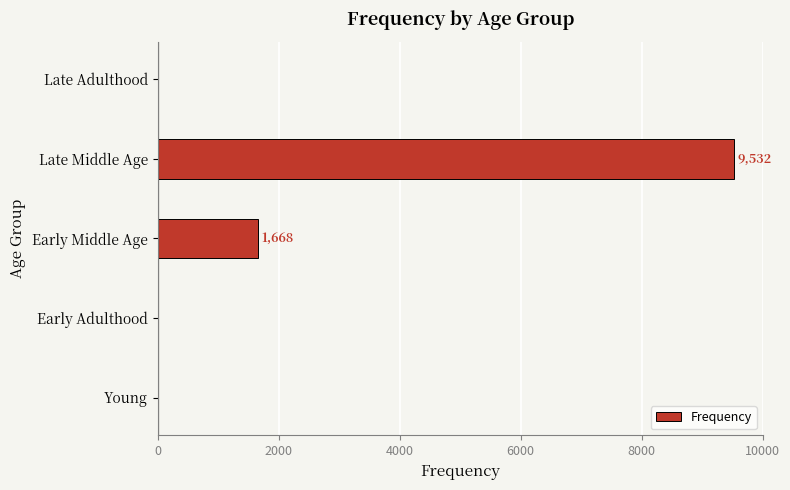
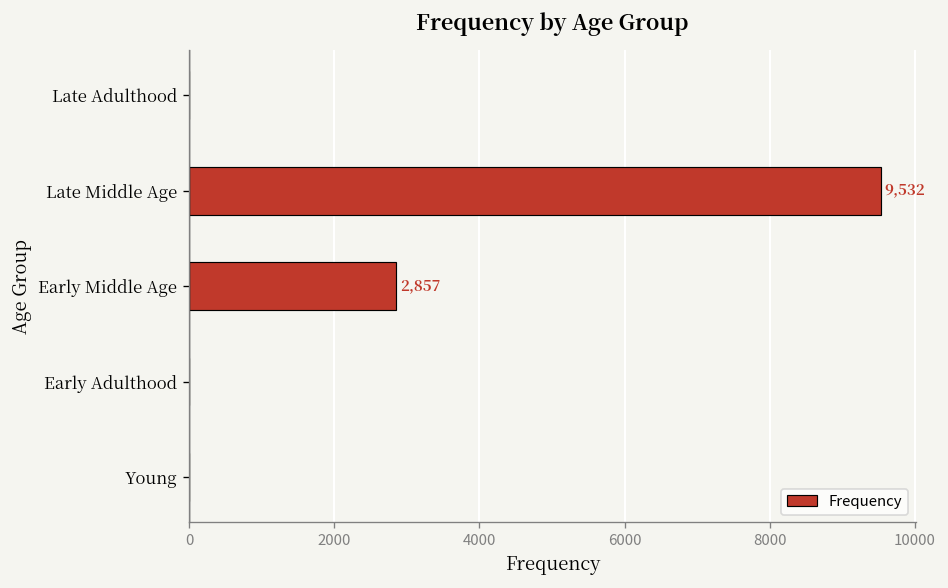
  {
    "Late Middle Age": "9,532",
-   "Early Middle Age": "1,668"
+   "Early Middle Age": "2,857"
  }
